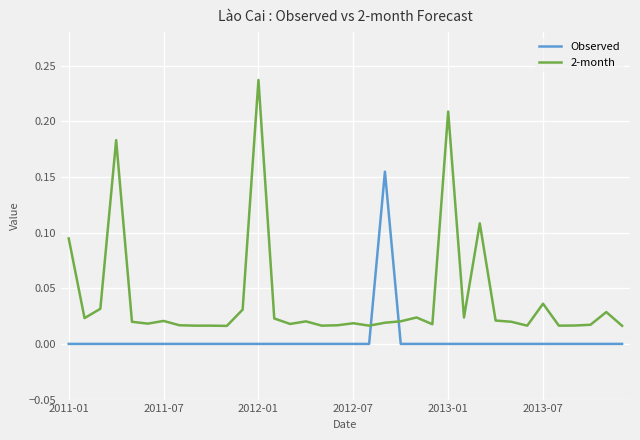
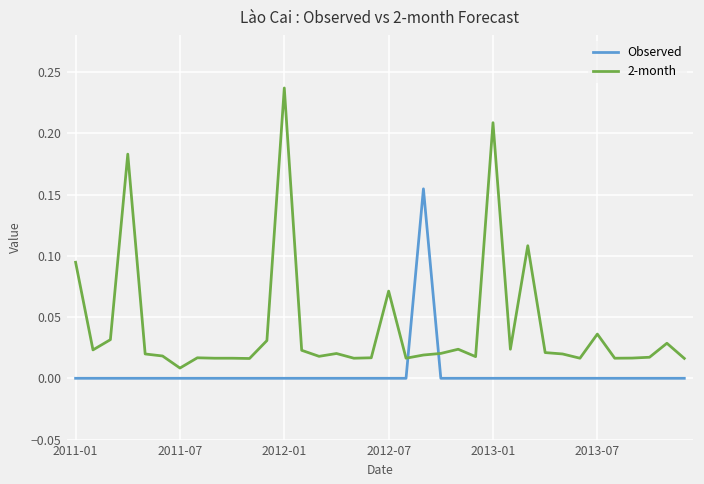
  {
    "Observed": {
      "2011-01": 0.000,
      "2011-07": 0.000,
      "2012-01": 0.000,
      "2012-07": 0.000,
      "2013-01": 0.000,
      "2013-07": 0.000
    },
    "2-month": {
      "2011-01": 0.095,
-     "2011-07": 0.021,
+     "2011-07": 0.008,
      "2012-01": 0.237,
-     "2012-07": 0.019,
+     "2012-07": 0.071,
      "2013-01": 0.209,
      "2013-07": 0.036
    }
  }
